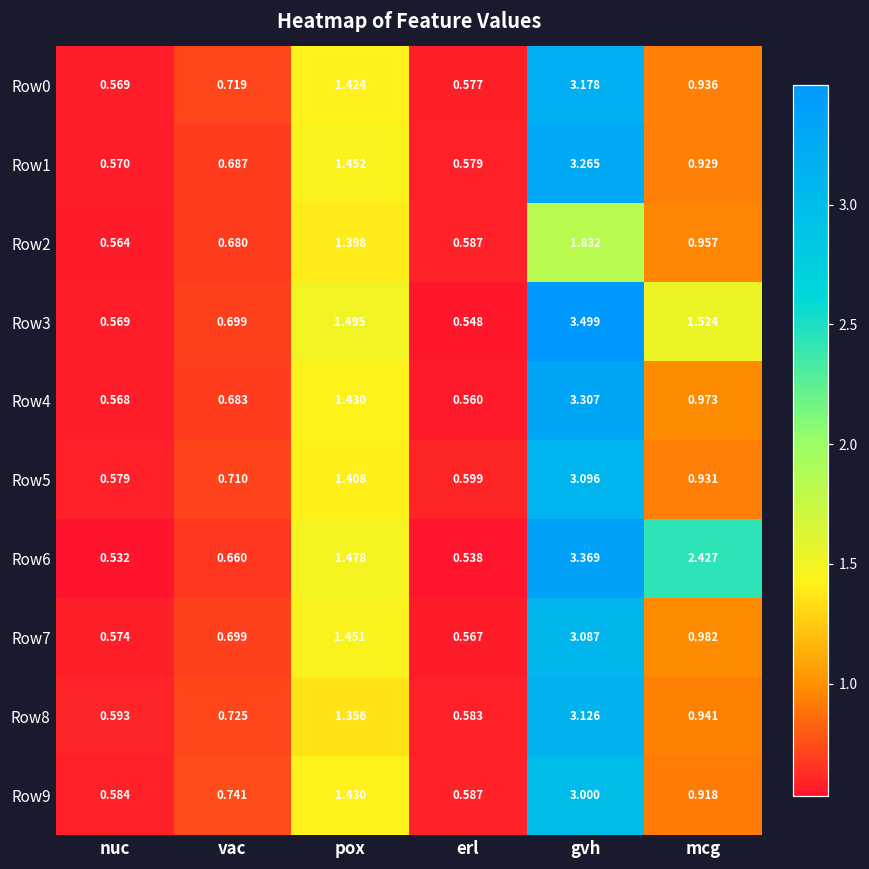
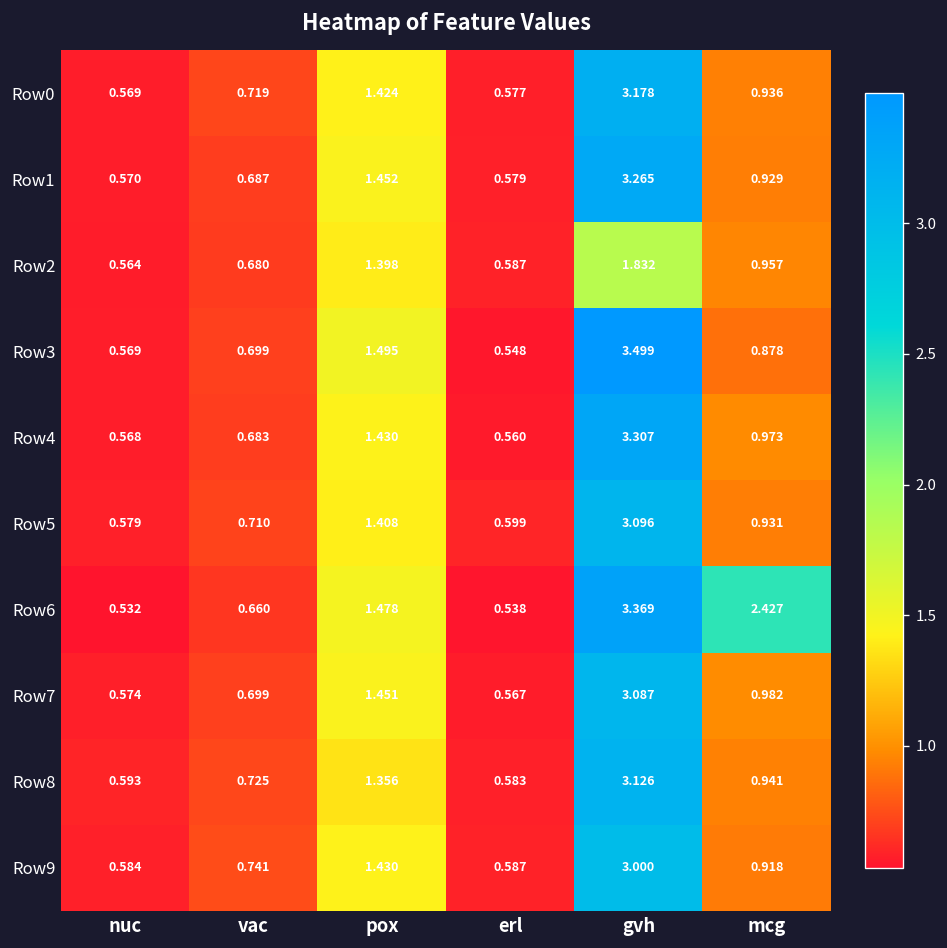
  {
    "Row0": {
      "nuc": 0.569,
      "vac": 0.719,
      "pox": 1.424,
      "erl": 0.577,
      "gvh": 3.178,
      "mcg": 0.936
    },
    "Row1": {
      "nuc": 0.570,
      "vac": 0.687,
      "pox": 1.452,
      "erl": 0.579,
      "gvh": 3.265,
      "mcg": 0.929
    },
    "Row2": {
      "nuc": 0.564,
      "vac": 0.680,
      "pox": 1.398,
      "erl": 0.587,
      "gvh": 1.832,
      "mcg": 0.957
    },
    "Row3": {
      "nuc": 0.569,
      "vac": 0.699,
      "pox": 1.495,
      "erl": 0.548,
      "gvh": 3.499,
-     "mcg": 1.524
+     "mcg": 0.878
    },
    "Row4": {
      "nuc": 0.568,
      "vac": 0.683,
      "pox": 1.430,
      "erl": 0.560,
      "gvh": 3.307,
      "mcg": 0.973
    },
    "Row5": {
      "nuc": 0.579,
      "vac": 0.710,
      "pox": 1.408,
      "erl": 0.599,
      "gvh": 3.096,
      "mcg": 0.931
    },
    "Row6": {
      "nuc": 0.532,
      "vac": 0.660,
      "pox": 1.478,
      "erl": 0.538,
      "gvh": 3.369,
      "mcg": 2.427
    },
    "Row7": {
      "nuc": 0.574,
      "vac": 0.699,
      "pox": 1.451,
      "erl": 0.567,
      "gvh": 3.087,
      "mcg": 0.982
    },
    "Row8": {
      "nuc": 0.593,
      "vac": 0.725,
      "pox": 1.356,
      "erl": 0.583,
      "gvh": 3.126,
      "mcg": 0.941
    },
    "Row9": {
      "nuc": 0.584,
      "vac": 0.741,
      "pox": 1.430,
      "erl": 0.587,
      "gvh": 3.000,
      "mcg": 0.918
    }
  }
